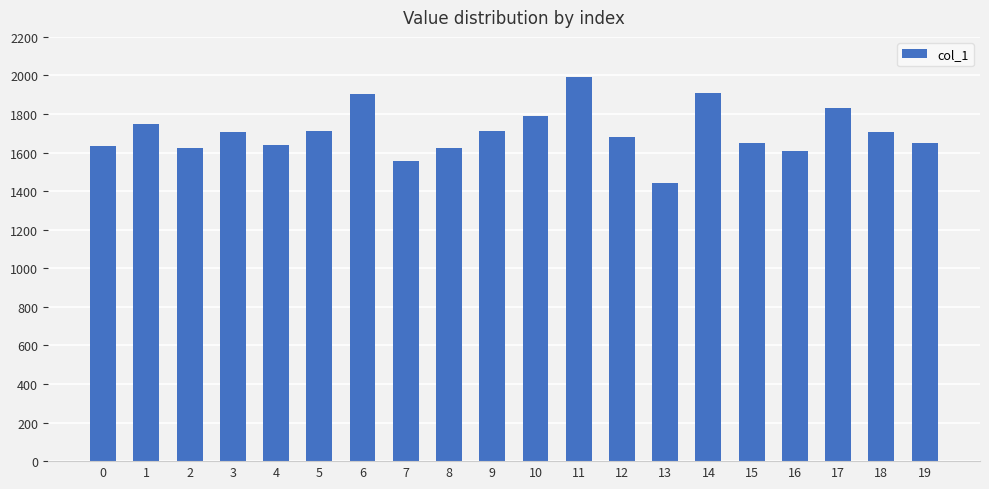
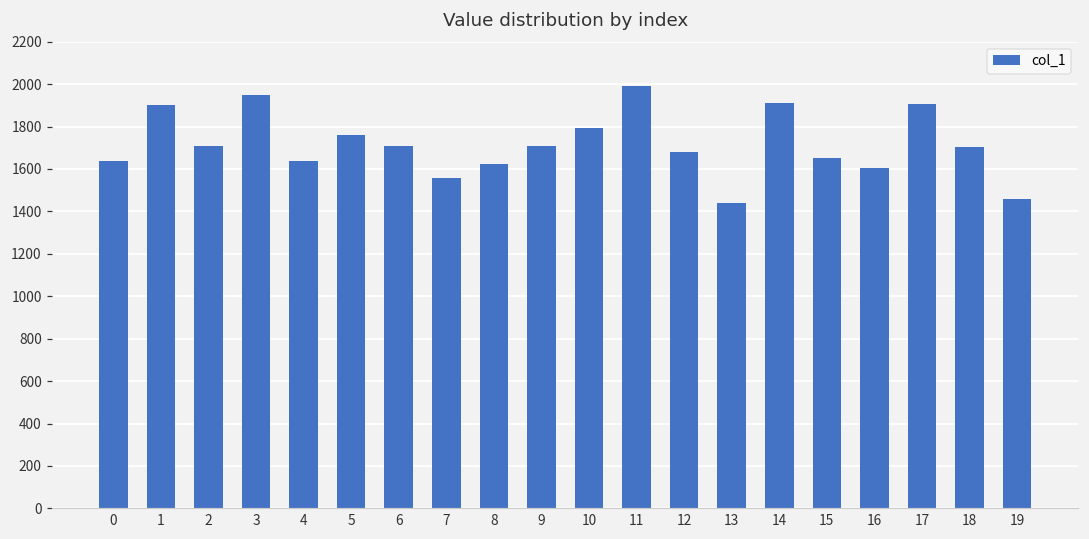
  {
    "0": 1640,
-   "1": 1750,
-   "2": 1630,
-   "3": 1710,
+   "1": 1900,
+   "2": 1710,
+   "3": 1950,
    "4": 1640,
-   "5": 1710,
-   "6": 1900,
+   "5": 1760,
+   "6": 1710,
    "7": 1560,
    "8": 1630,
    "9": 1710,
    "10": 1790,
    "11": 1990,
    "12": 1680,
    "13": 1440,
    "14": 1910,
    "15": 1650,
    "16": 1610,
-   "17": 1830,
+   "17": 1900,
    "18": 1710,
-   "19": 1650
+   "19": 1460
  }
